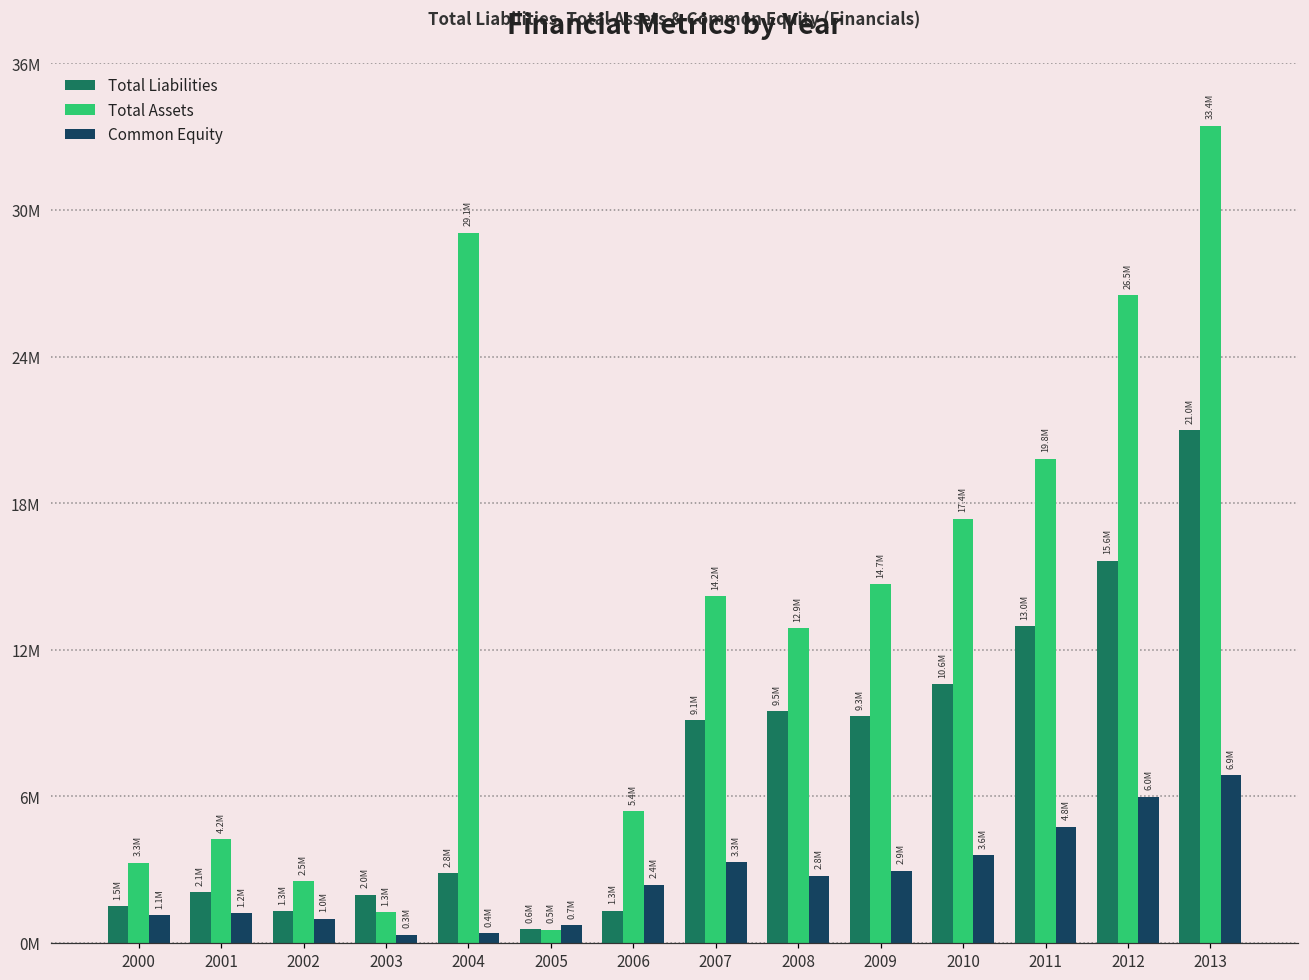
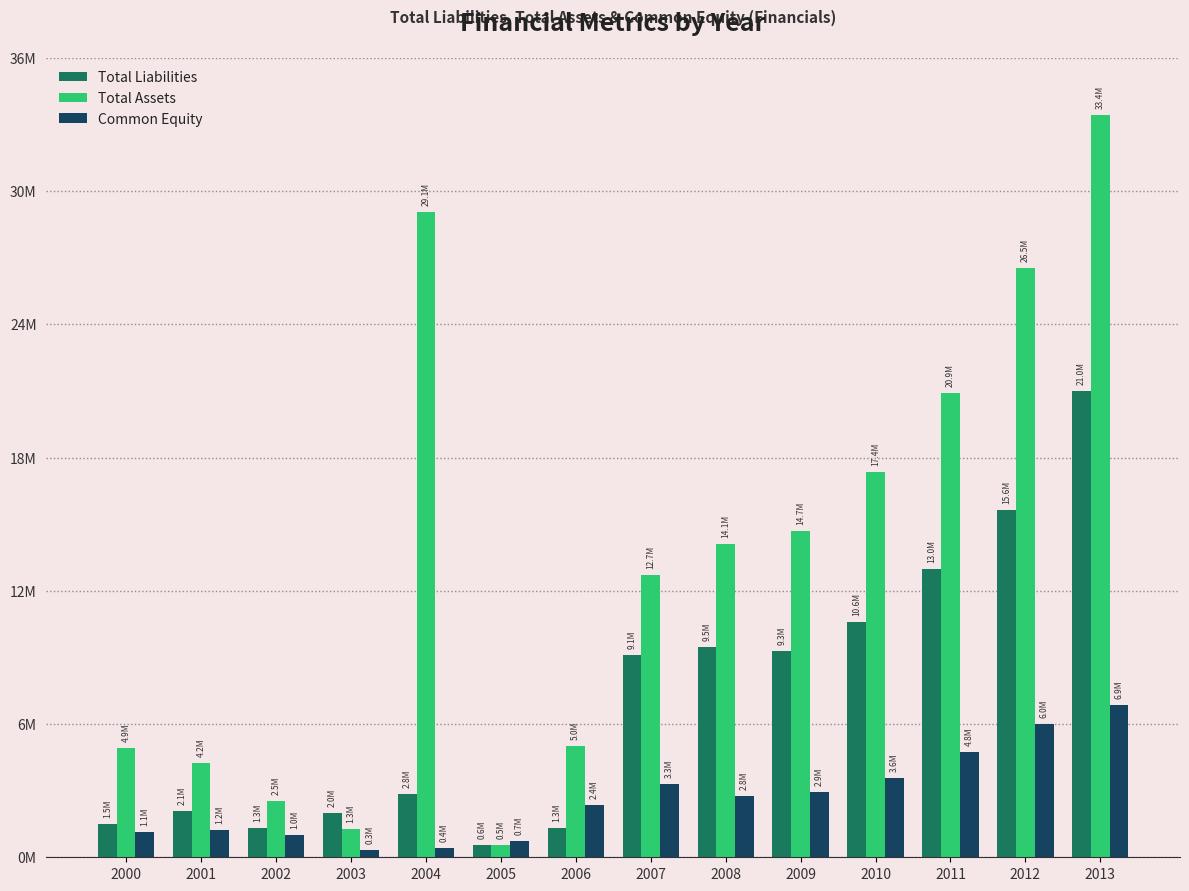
  {
    "Total Assets": {
-     "2000": "3.3M",
+     "2000": "4.9M",
      "2001": "4.2M",
      "2002": "2.5M",
      "2003": "1.3M",
      "2004": "29.1M",
      "2005": "0.5M",
-     "2006": "5.4M",
-     "2007": "14.2M",
-     "2008": "12.9M",
+     "2006": "5.0M",
+     "2007": "12.7M",
+     "2008": "14.1M",
      "2009": "14.7M",
      "2010": "17.4M",
-     "2011": "19.8M",
+     "2011": "20.9M",
      "2012": "26.5M",
      "2013": "33.4M"
    }
  }
